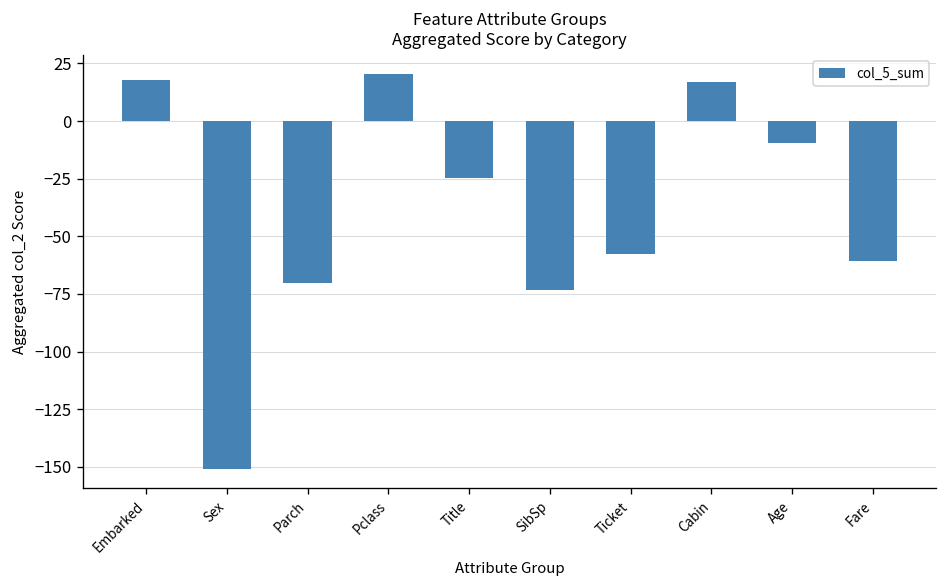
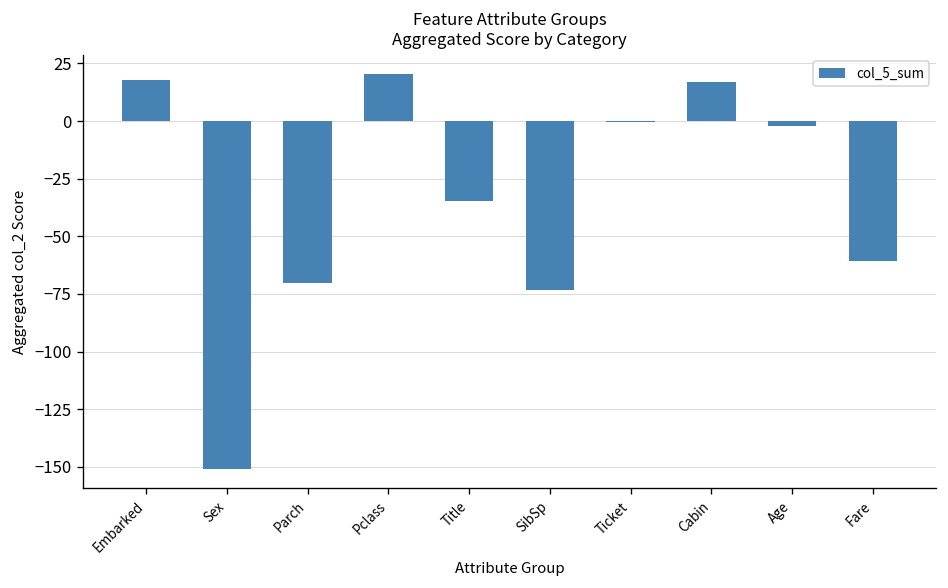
  {
    "Embarked": 18,
    "Sex": -151,
    "Parch": -70,
    "Pclass": 20,
-   "Title": -25,
+   "Title": -35,
    "SibSp": -73,
-   "Ticket": -58,
+   "Ticket": 0,
    "Cabin": 17,
-   "Age": -10,
+   "Age": -2,
    "Fare": -61
  }
